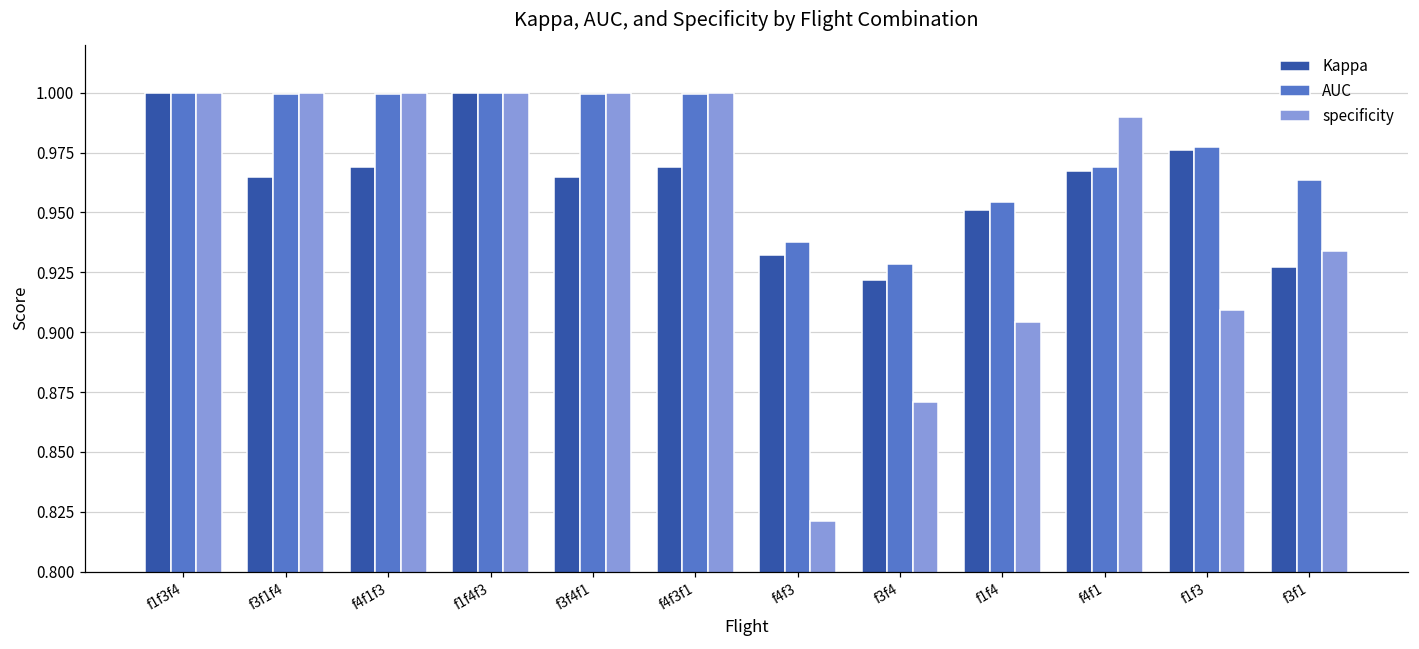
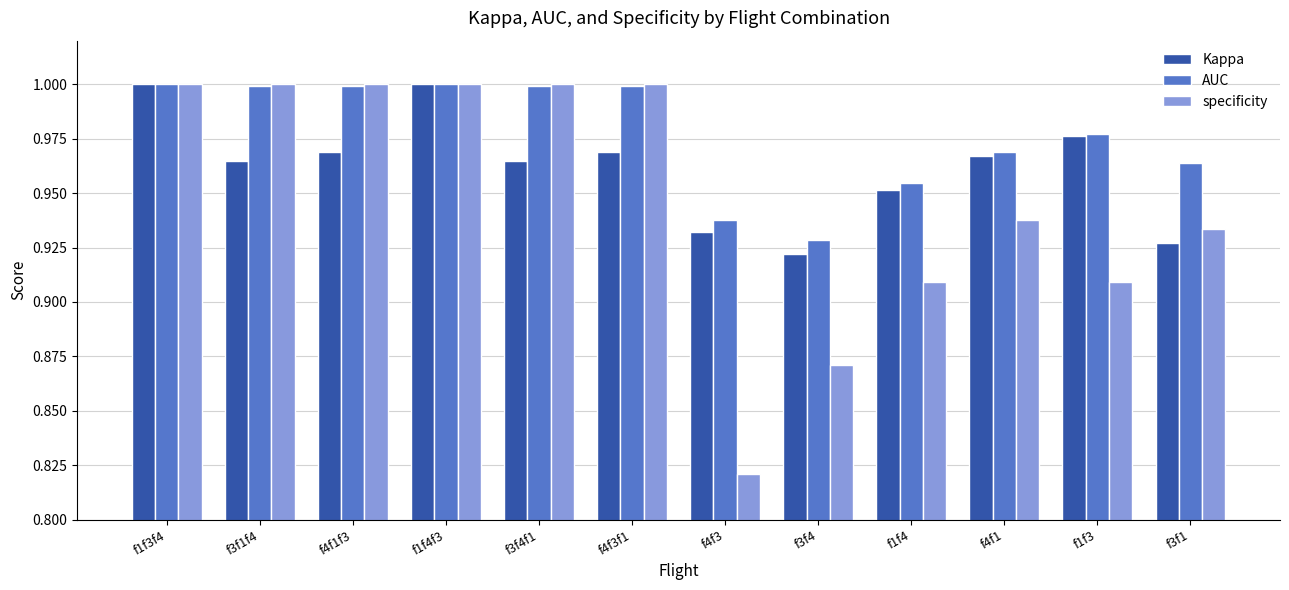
  {
    "specificity": {
      "f1f3f4": 1.000,
      "f3f1f4": 1.000,
      "f4f1f3": 1.000,
      "f1f4f3": 1.000,
      "f3f4f1": 1.000,
      "f4f3f1": 1.000,
      "f4f3": 0.821,
      "f3f4": 0.871,
-     "f1f4": 0.904,
-     "f4f1": 0.990,
+     "f1f4": 0.909,
+     "f4f1": 0.938,
      "f1f3": 0.909,
      "f3f1": 0.934
    }
  }
